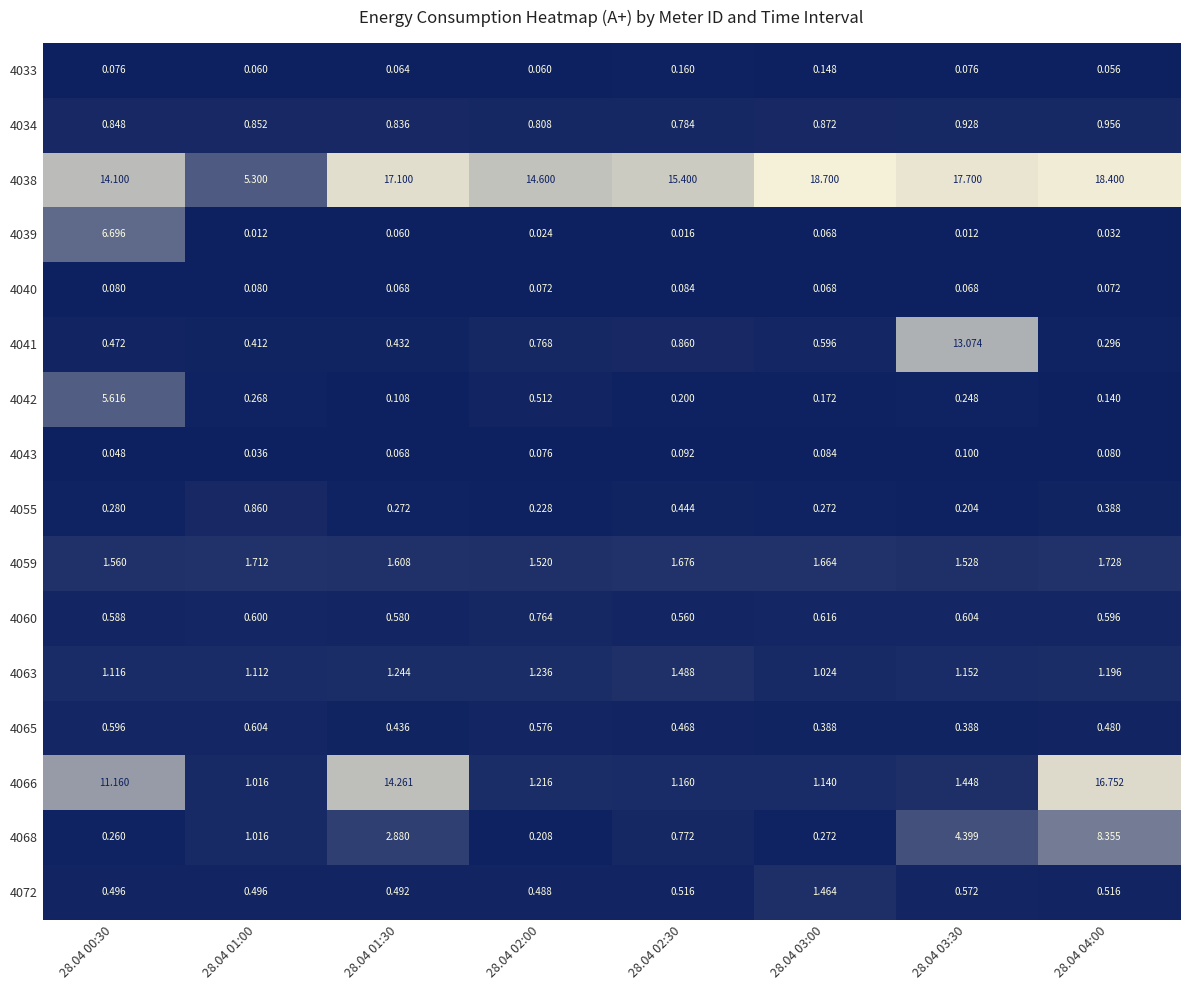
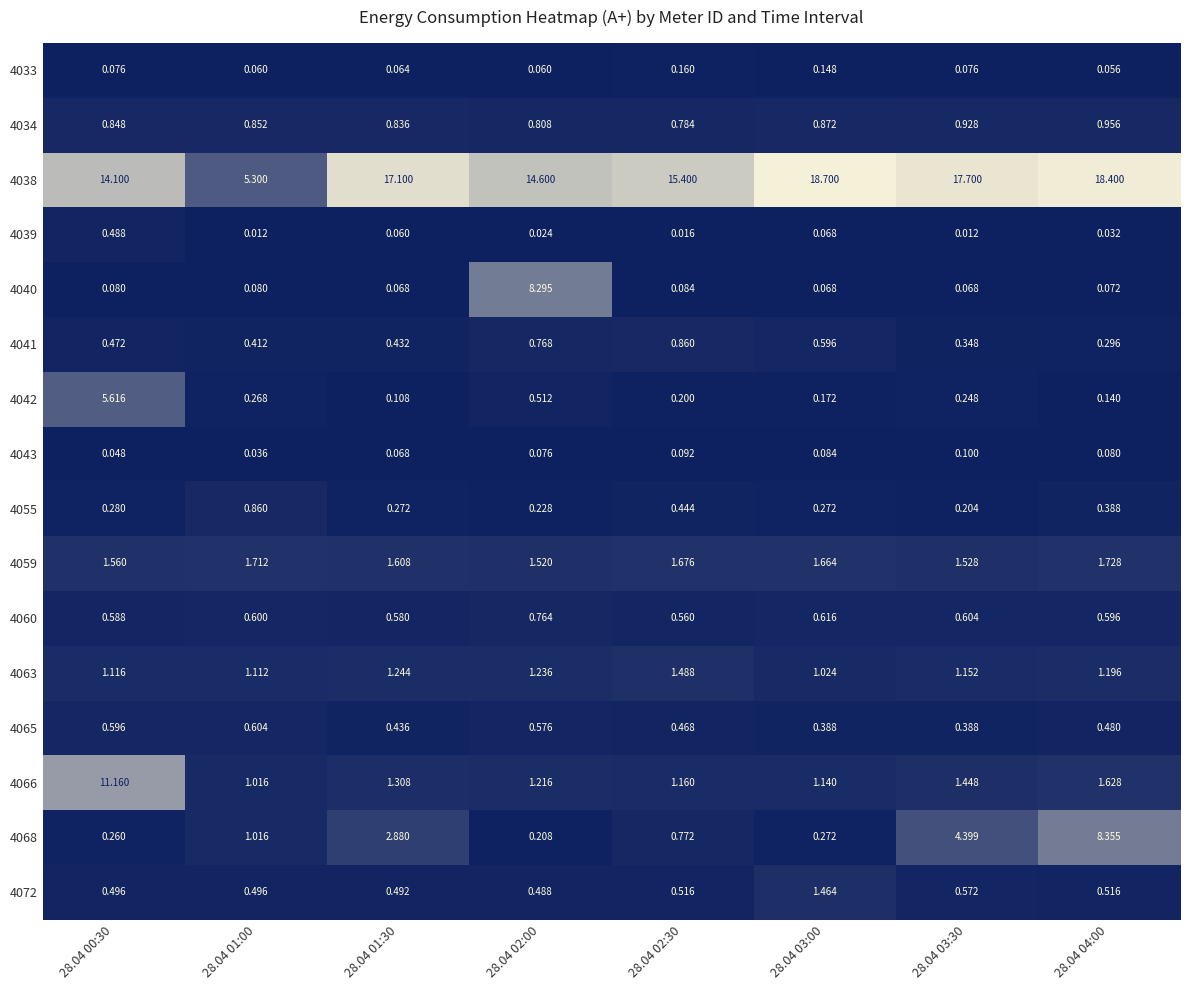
  {
    "4033": {
      "28.04 00:30": 0.076,
      "28.04 01:00": 0.060,
      "28.04 01:30": 0.064,
      "28.04 02:00": 0.060,
      "28.04 02:30": 0.160,
      "28.04 03:00": 0.148,
      "28.04 03:30": 0.076,
      "28.04 04:00": 0.056
    },
    "4034": {
      "28.04 00:30": 0.848,
      "28.04 01:00": 0.852,
      "28.04 01:30": 0.836,
      "28.04 02:00": 0.808,
      "28.04 02:30": 0.784,
      "28.04 03:00": 0.872,
      "28.04 03:30": 0.928,
      "28.04 04:00": 0.956
    },
    "4038": {
      "28.04 00:30": 14.100,
      "28.04 01:00": 5.300,
      "28.04 01:30": 17.100,
      "28.04 02:00": 14.600,
      "28.04 02:30": 15.400,
      "28.04 03:00": 18.700,
      "28.04 03:30": 17.700,
      "28.04 04:00": 18.400
    },
    "4039": {
-     "28.04 00:30": 6.696,
+     "28.04 00:30": 0.488,
      "28.04 01:00": 0.012,
      "28.04 01:30": 0.060,
      "28.04 02:00": 0.024,
      "28.04 02:30": 0.016,
      "28.04 03:00": 0.068,
      "28.04 03:30": 0.012,
      "28.04 04:00": 0.032
    },
    "4040": {
      "28.04 00:30": 0.080,
      "28.04 01:00": 0.080,
      "28.04 01:30": 0.068,
-     "28.04 02:00": 0.072,
+     "28.04 02:00": 8.295,
      "28.04 02:30": 0.084,
      "28.04 03:00": 0.068,
      "28.04 03:30": 0.068,
      "28.04 04:00": 0.072
    },
    "4041": {
      "28.04 00:30": 0.472,
      "28.04 01:00": 0.412,
      "28.04 01:30": 0.432,
      "28.04 02:00": 0.768,
      "28.04 02:30": 0.860,
      "28.04 03:00": 0.596,
-     "28.04 03:30": 13.074,
+     "28.04 03:30": 0.348,
      "28.04 04:00": 0.296
    },
    "4042": {
      "28.04 00:30": 5.616,
      "28.04 01:00": 0.268,
      "28.04 01:30": 0.108,
      "28.04 02:00": 0.512,
      "28.04 02:30": 0.200,
      "28.04 03:00": 0.172,
      "28.04 03:30": 0.248,
      "28.04 04:00": 0.140
    },
    "4043": {
      "28.04 00:30": 0.048,
      "28.04 01:00": 0.036,
      "28.04 01:30": 0.068,
      "28.04 02:00": 0.076,
      "28.04 02:30": 0.092,
      "28.04 03:00": 0.084,
      "28.04 03:30": 0.100,
      "28.04 04:00": 0.080
    },
    "4055": {
      "28.04 00:30": 0.280,
      "28.04 01:00": 0.860,
      "28.04 01:30": 0.272,
      "28.04 02:00": 0.228,
      "28.04 02:30": 0.444,
      "28.04 03:00": 0.272,
      "28.04 03:30": 0.204,
      "28.04 04:00": 0.388
    },
    "4059": {
      "28.04 00:30": 1.560,
      "28.04 01:00": 1.712,
      "28.04 01:30": 1.608,
      "28.04 02:00": 1.520,
      "28.04 02:30": 1.676,
      "28.04 03:00": 1.664,
      "28.04 03:30": 1.528,
      "28.04 04:00": 1.728
    },
    "4060": {
      "28.04 00:30": 0.588,
      "28.04 01:00": 0.600,
      "28.04 01:30": 0.580,
      "28.04 02:00": 0.764,
      "28.04 02:30": 0.560,
      "28.04 03:00": 0.616,
      "28.04 03:30": 0.604,
      "28.04 04:00": 0.596
    },
    "4063": {
      "28.04 00:30": 1.116,
      "28.04 01:00": 1.112,
      "28.04 01:30": 1.244,
      "28.04 02:00": 1.236,
      "28.04 02:30": 1.488,
      "28.04 03:00": 1.024,
      "28.04 03:30": 1.152,
      "28.04 04:00": 1.196
    },
    "4065": {
      "28.04 00:30": 0.596,
      "28.04 01:00": 0.604,
      "28.04 01:30": 0.436,
      "28.04 02:00": 0.576,
      "28.04 02:30": 0.468,
      "28.04 03:00": 0.388,
      "28.04 03:30": 0.388,
      "28.04 04:00": 0.480
    },
    "4066": {
      "28.04 00:30": 11.160,
      "28.04 01:00": 1.016,
-     "28.04 01:30": 14.261,
+     "28.04 01:30": 1.308,
      "28.04 02:00": 1.216,
      "28.04 02:30": 1.160,
      "28.04 03:00": 1.140,
      "28.04 03:30": 1.448,
-     "28.04 04:00": 16.752
+     "28.04 04:00": 1.628
    },
    "4068": {
      "28.04 00:30": 0.260,
      "28.04 01:00": 1.016,
      "28.04 01:30": 2.880,
      "28.04 02:00": 0.208,
      "28.04 02:30": 0.772,
      "28.04 03:00": 0.272,
      "28.04 03:30": 4.399,
      "28.04 04:00": 8.355
    },
    "4072": {
      "28.04 00:30": 0.496,
      "28.04 01:00": 0.496,
      "28.04 01:30": 0.492,
      "28.04 02:00": 0.488,
      "28.04 02:30": 0.516,
      "28.04 03:00": 1.464,
      "28.04 03:30": 0.572,
      "28.04 04:00": 0.516
    }
  }
